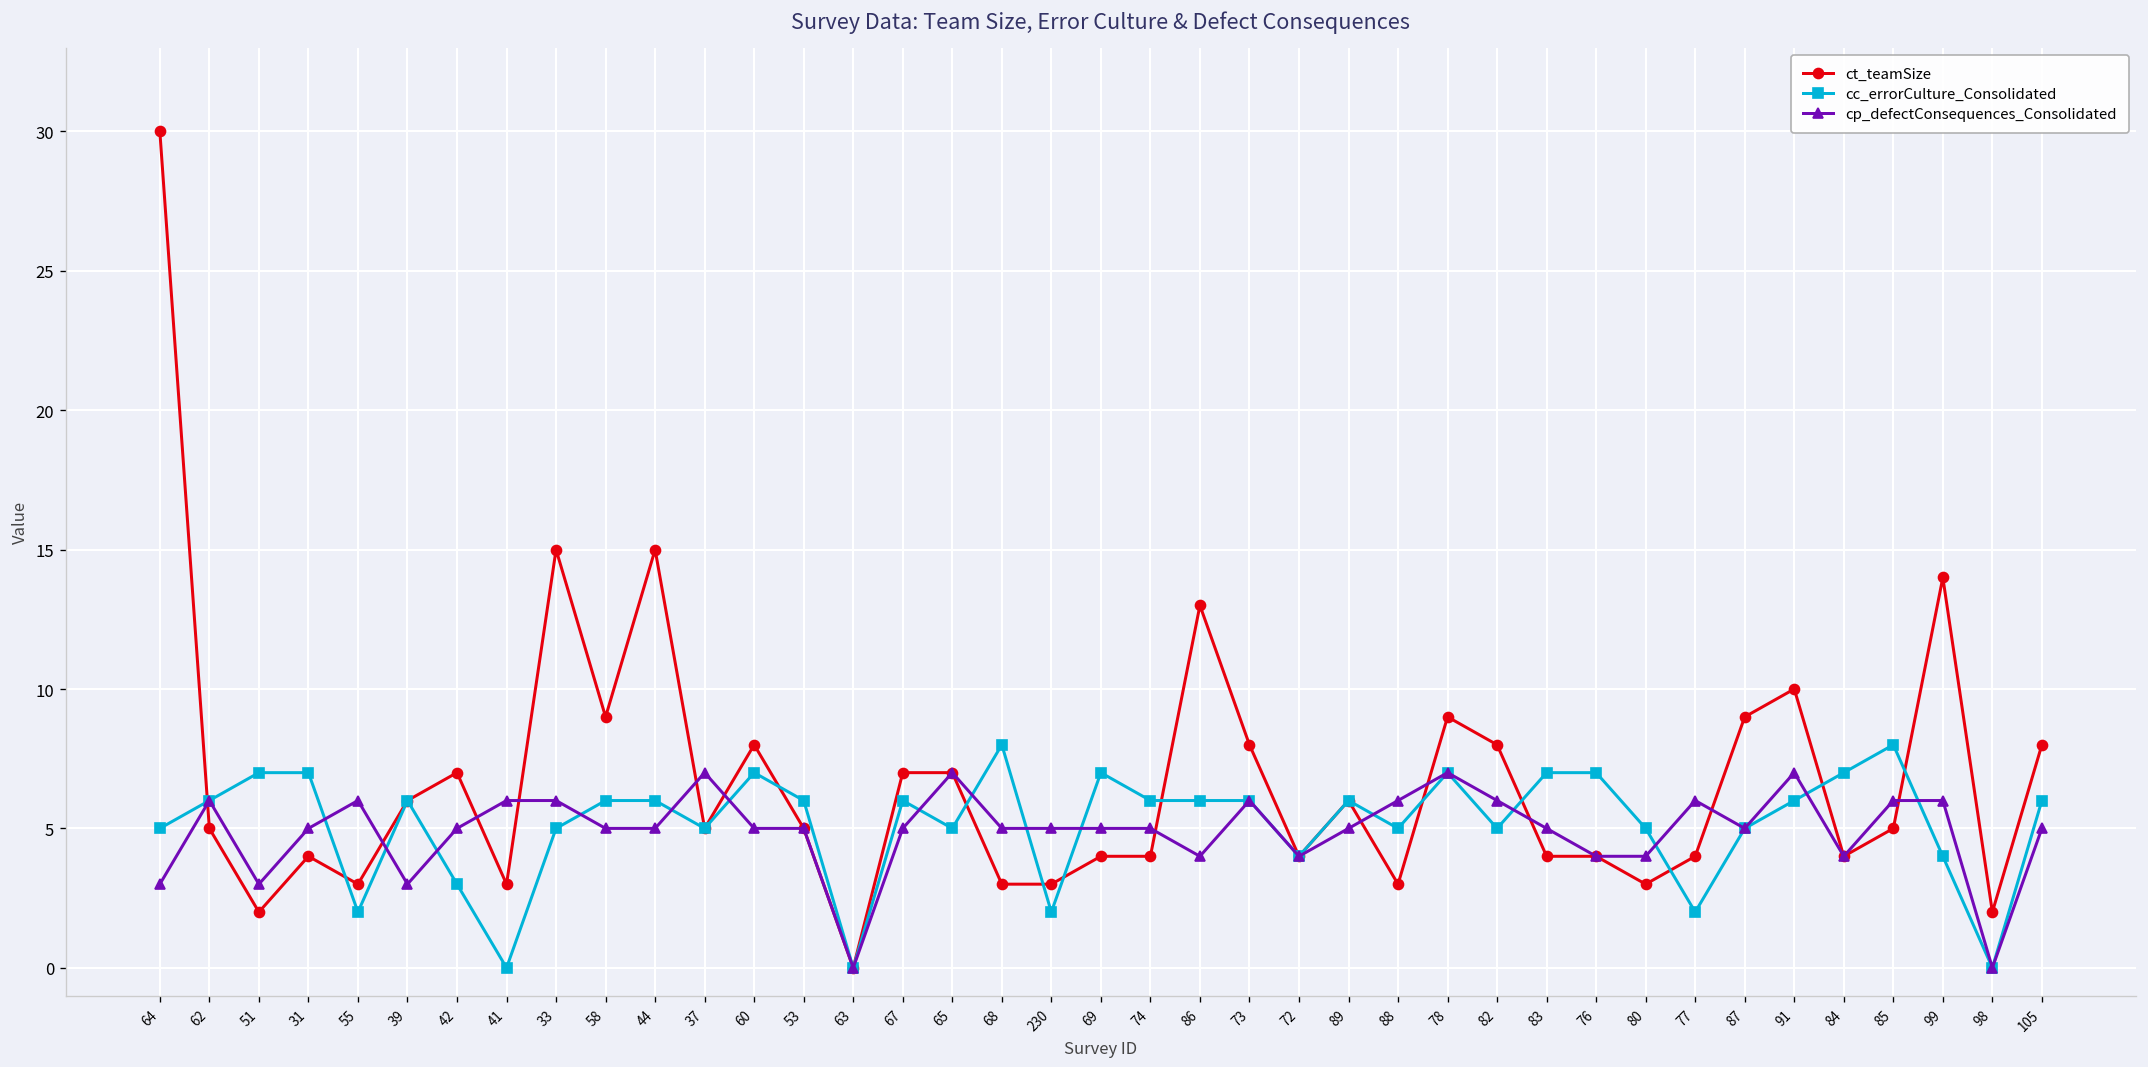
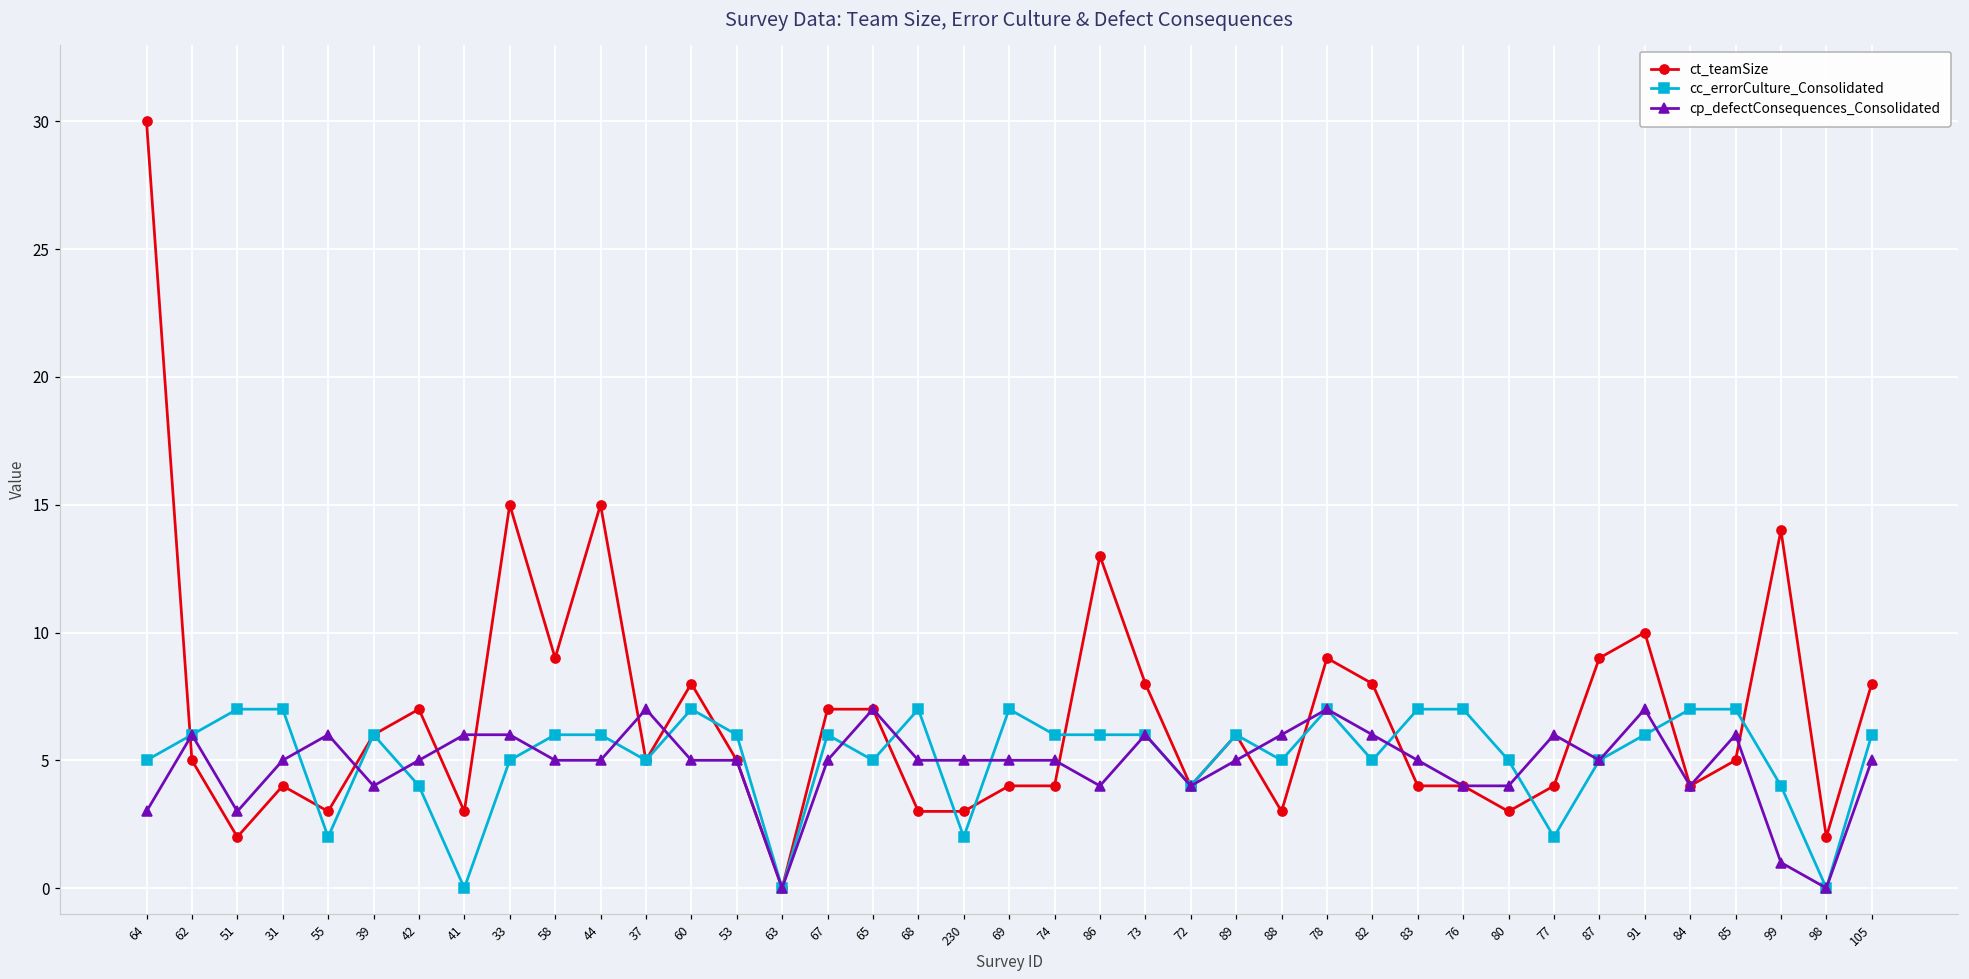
  {
    "ct_teamSize": {
      "64": 30,
      "62": 5,
      "51": 2,
      "31": 4,
      "55": 3,
      "42": 7,
      "41": 3,
      "33": 15,
      "58": 9,
      "44": 15,
      "60": 8,
      "67": 7,
      "68": 3,
      "230": 3,
      "69": 4,
      "74": 4,
      "86": 13,
      "73": 8,
      "88": 3,
      "78": 9,
      "82": 8,
      "83": 4,
      "80": 3,
      "77": 4,
      "87": 9,
      "91": 10,
      "85": 5,
      "99": 14,
      "98": 2,
      "105": 8
    },
    "cc_errorCulture_Consolidated": {
      "64": 5,
      "51": 7,
      "31": 7,
      "55": 2,
-     "42": 3,
+     "42": 4,
      "41": 0,
      "33": 5,
      "58": 6,
      "44": 6,
      "60": 7,
      "53": 6,
      "67": 6,
      "65": 5,
-     "68": 8,
+     "68": 7,
      "230": 2,
      "69": 7,
      "74": 6,
      "86": 6,
      "88": 5,
      "82": 5,
      "83": 7,
      "76": 7,
      "80": 5,
      "77": 2,
      "91": 6,
      "84": 7,
-     "85": 8,
+     "85": 7,
      "99": 4,
      "105": 6
    },
    "cp_defectConsequences_Consolidated": {
      "64": 3,
      "51": 3,
      "31": 5,
      "55": 6,
-     "39": 3,
+     "39": 4,
      "42": 5,
      "41": 6,
      "33": 6,
      "58": 5,
      "44": 5,
      "37": 7,
      "60": 5,
      "67": 5,
      "68": 5,
      "230": 5,
      "69": 5,
      "74": 5,
      "86": 4,
      "89": 5,
      "88": 6,
      "82": 6,
      "83": 5,
      "80": 4,
      "77": 6,
      "91": 7,
      "85": 6,
-     "99": 6,
+     "99": 1,
      "105": 5
    }
  }
